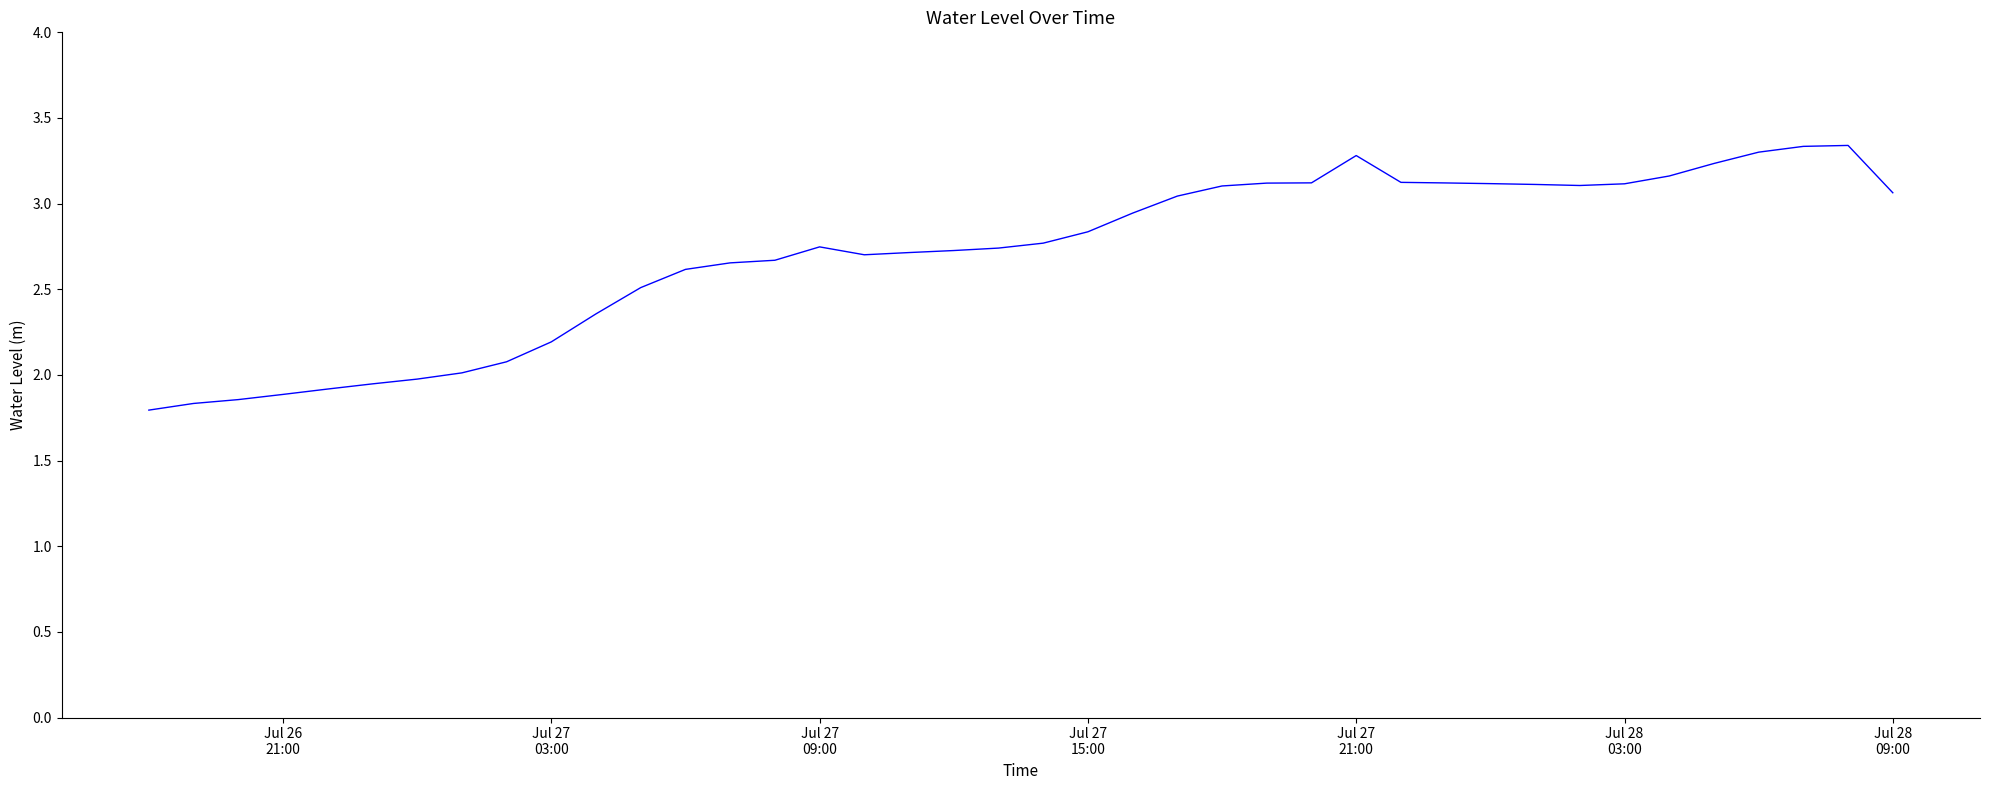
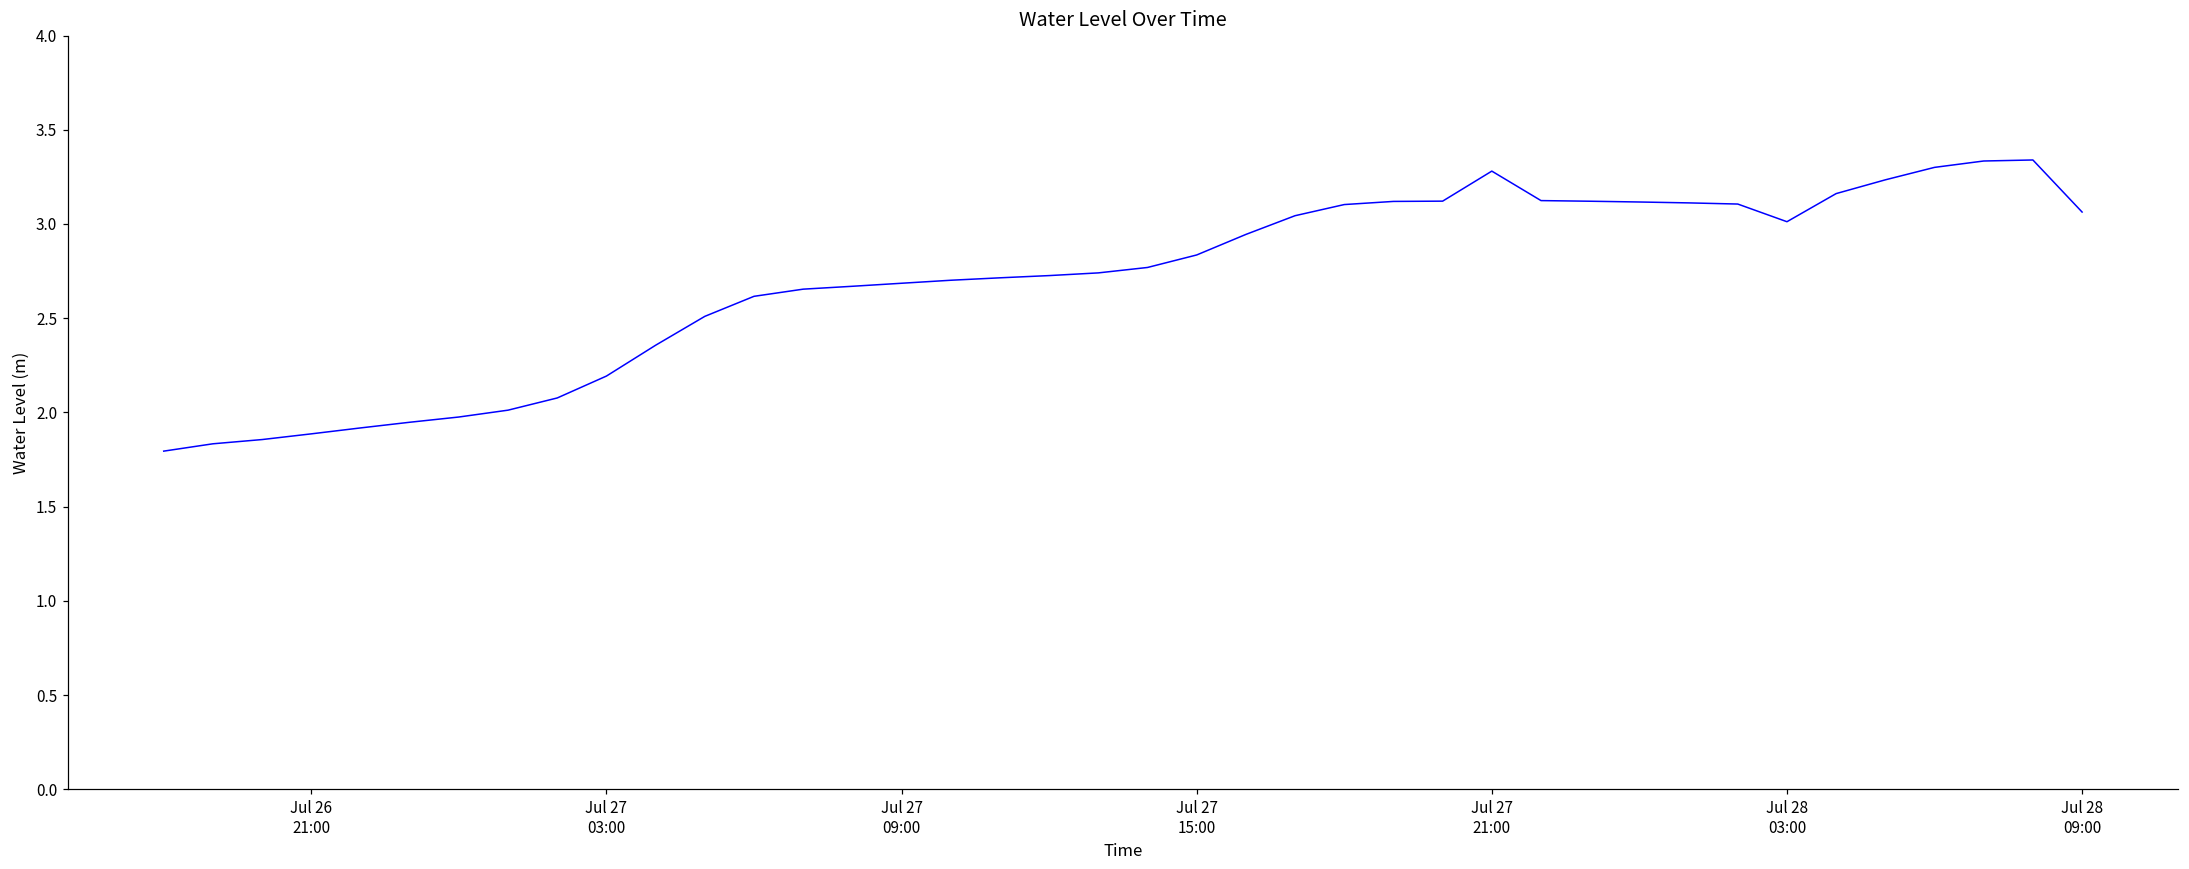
  {
    "Jul 26 21:00": 1.89,
    "Jul 27 03:00": 2.19,
-   "Jul 27 09:00": 2.75,
+   "Jul 27 09:00": 2.69,
    "Jul 27 15:00": 2.84,
    "Jul 27 21:00": 3.28,
-   "Jul 28 03:00": 3.12,
+   "Jul 28 03:00": 3.01,
    "Jul 28 09:00": 3.06
  }
